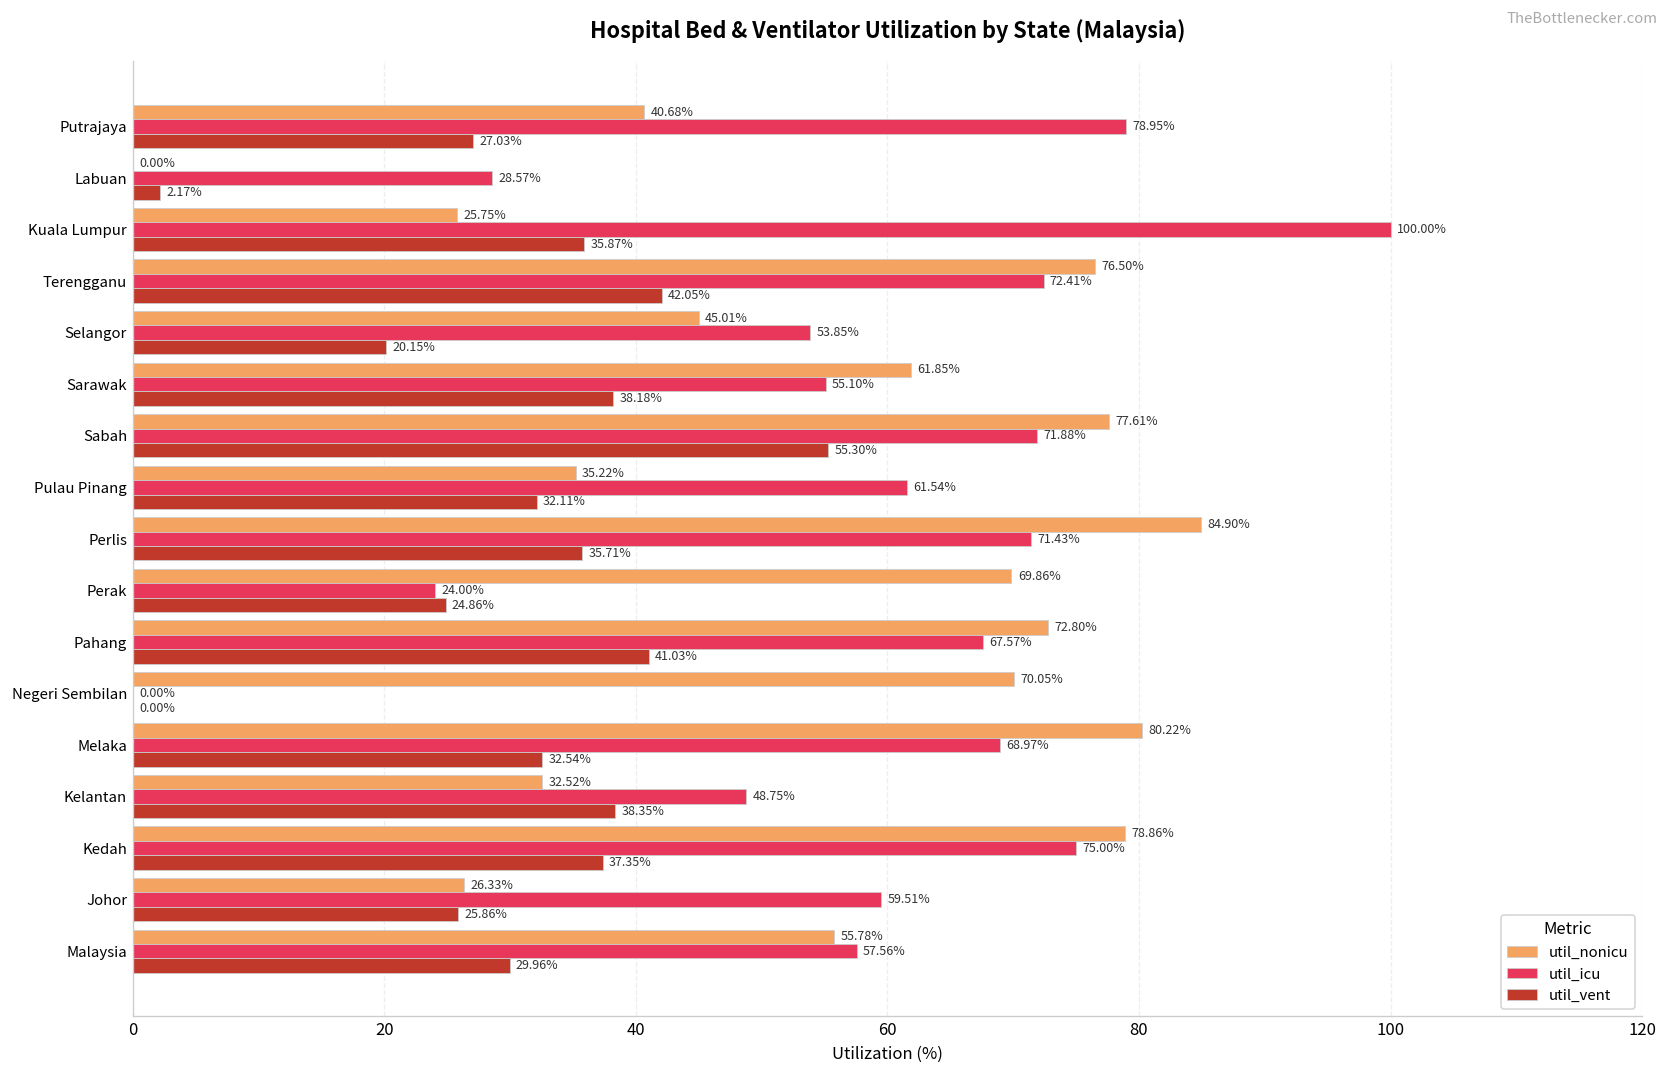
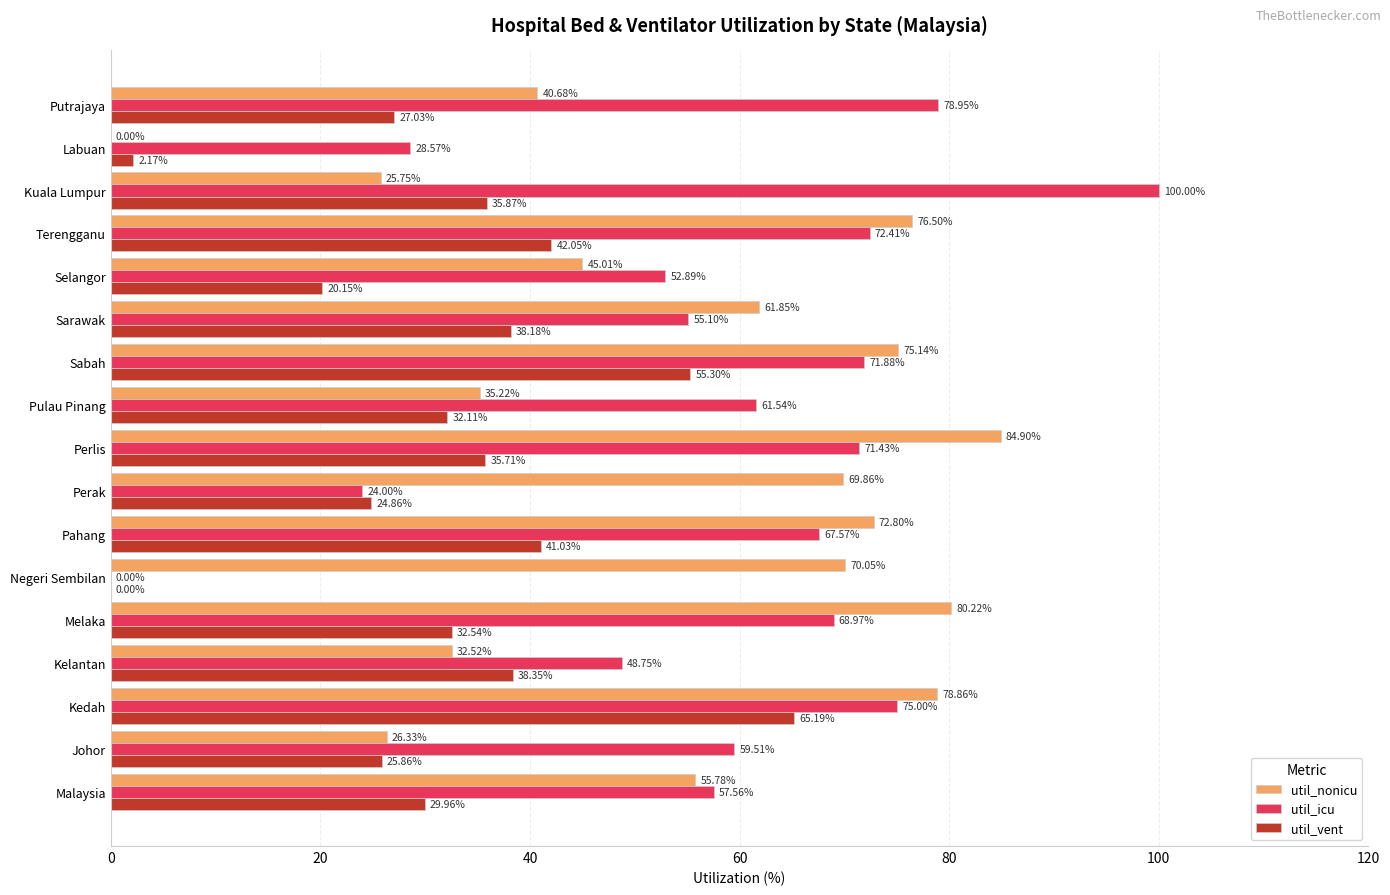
  {
    "util_nonicu": {
      "Putrajaya": "40.68%",
      "Labuan": "0.00%",
      "Kuala Lumpur": "25.75%",
      "Terengganu": "76.50%",
      "Selangor": "45.01%",
      "Sarawak": "61.85%",
-     "Sabah": "77.61%",
+     "Sabah": "75.14%",
      "Pulau Pinang": "35.22%",
      "Perlis": "84.90%",
      "Perak": "69.86%",
      "Pahang": "72.80%",
      "Negeri Sembilan": "70.05%",
      "Melaka": "80.22%",
      "Kelantan": "32.52%",
      "Kedah": "78.86%",
      "Johor": "26.33%",
      "Malaysia": "55.78%"
    },
    "util_icu": {
      "Putrajaya": "78.95%",
      "Labuan": "28.57%",
      "Kuala Lumpur": "100.00%",
      "Terengganu": "72.41%",
-     "Selangor": "53.85%",
+     "Selangor": "52.89%",
      "Sarawak": "55.10%",
      "Sabah": "71.88%",
      "Pulau Pinang": "61.54%",
      "Perlis": "71.43%",
      "Perak": "24.00%",
      "Pahang": "67.57%",
      "Negeri Sembilan": "0.00%",
      "Melaka": "68.97%",
      "Kelantan": "48.75%",
      "Kedah": "75.00%",
      "Johor": "59.51%",
      "Malaysia": "57.56%"
    },
    "util_vent": {
      "Putrajaya": "27.03%",
      "Labuan": "2.17%",
      "Kuala Lumpur": "35.87%",
      "Terengganu": "42.05%",
      "Selangor": "20.15%",
      "Sarawak": "38.18%",
      "Sabah": "55.30%",
      "Pulau Pinang": "32.11%",
      "Perlis": "35.71%",
      "Perak": "24.86%",
      "Pahang": "41.03%",
      "Negeri Sembilan": "0.00%",
      "Melaka": "32.54%",
      "Kelantan": "38.35%",
-     "Kedah": "37.35%",
+     "Kedah": "65.19%",
      "Johor": "25.86%",
      "Malaysia": "29.96%"
    }
  }
